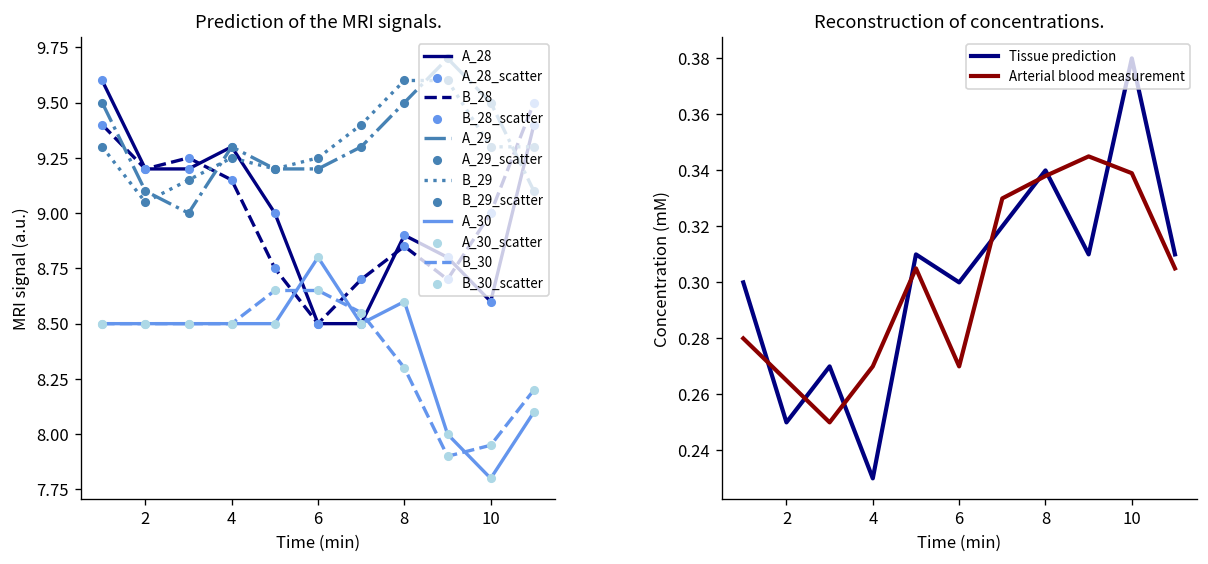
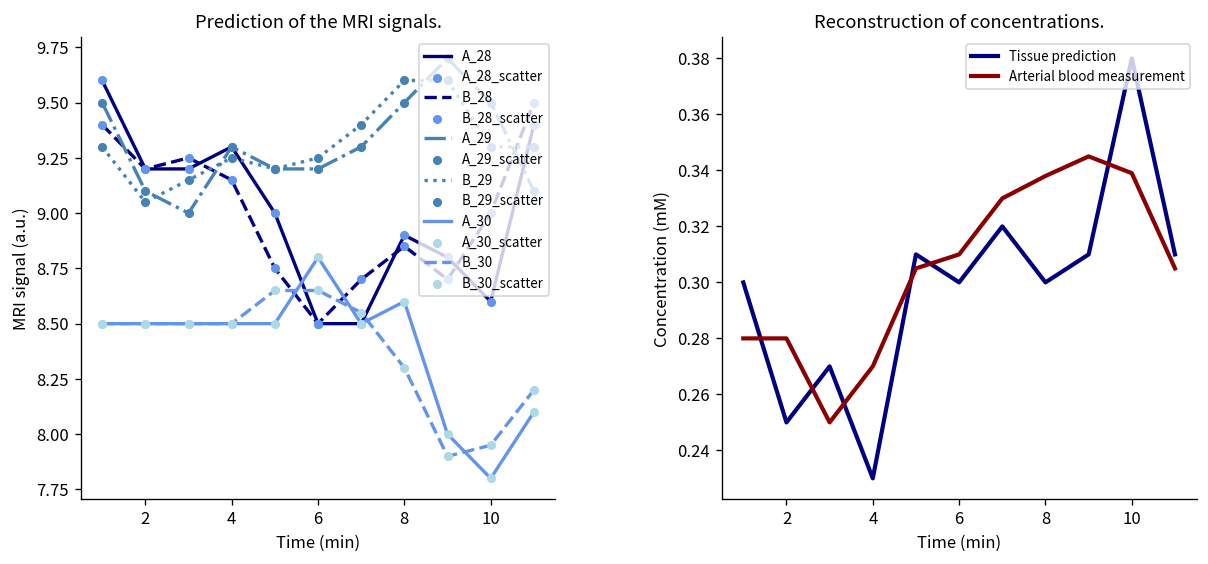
  {
    "Reconstruction of concentrations.": {
      "Tissue prediction": {
        "2": 0.25,
        "4": 0.23,
        "6": 0.30,
-       "8": 0.34
+       "8": 0.30
      },
      "Arterial blood measurement": {
-       "2": 0.265,
+       "2": 0.280,
        "4": 0.270,
-       "6": 0.27,
+       "6": 0.31,
        "8": 0.338,
        "10": 0.339
      }
    }
  }
